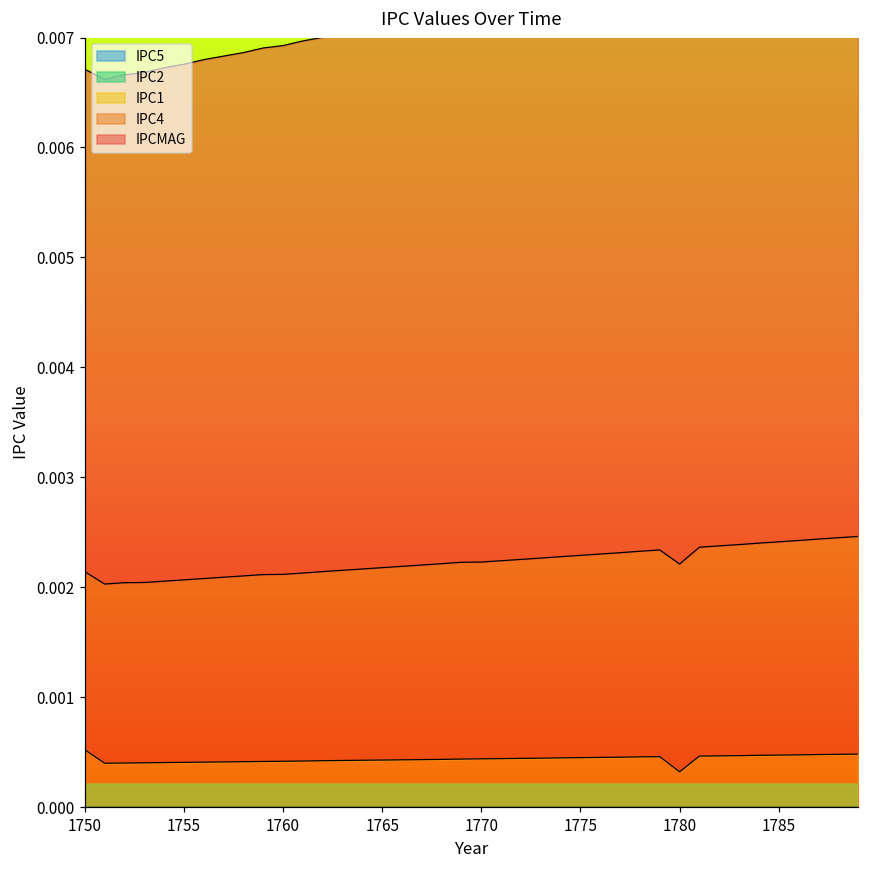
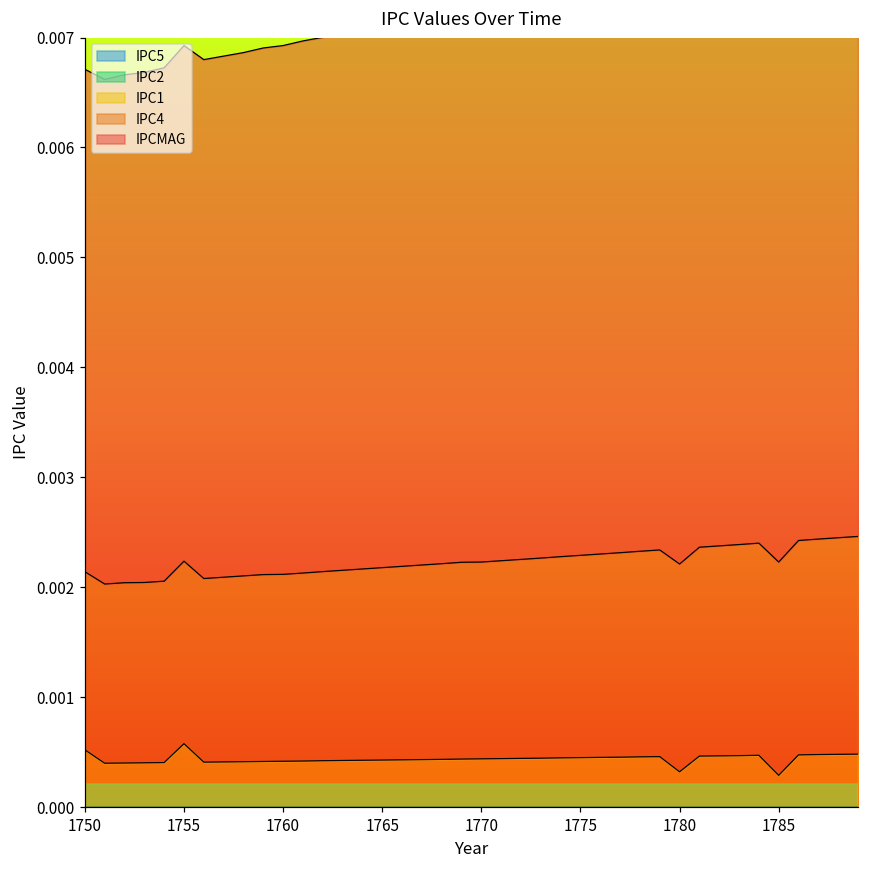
  {
    "IPC1": {
      "1750": 0.0005,
-     "1755": 0.0004,
+     "1755": 0.0006,
      "1760": 0.0004,
      "1765": 0.0004,
      "1770": 0.0004,
      "1775": 0.0005,
      "1780": 0.0003,
-     "1785": 0.0005
+     "1785": 0.0003
    }
  }
